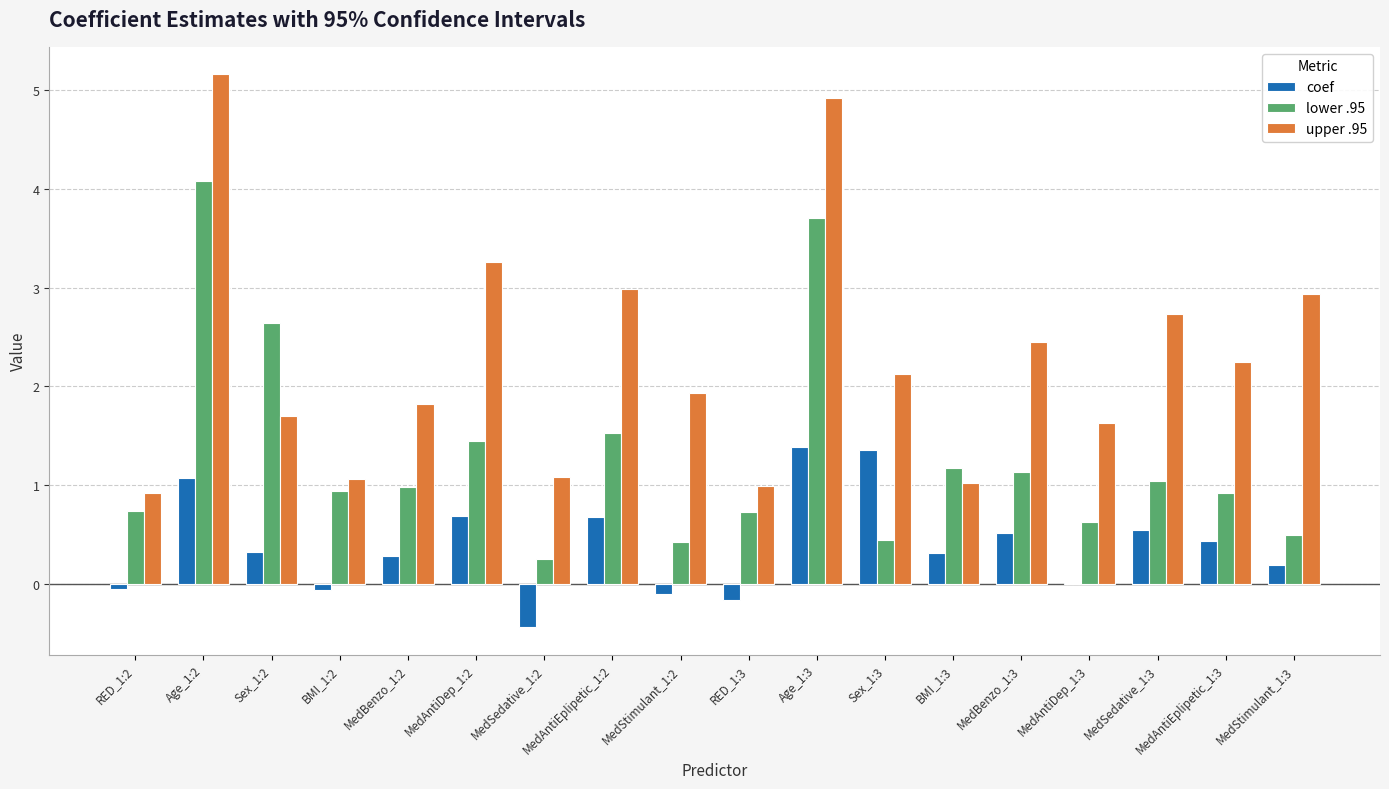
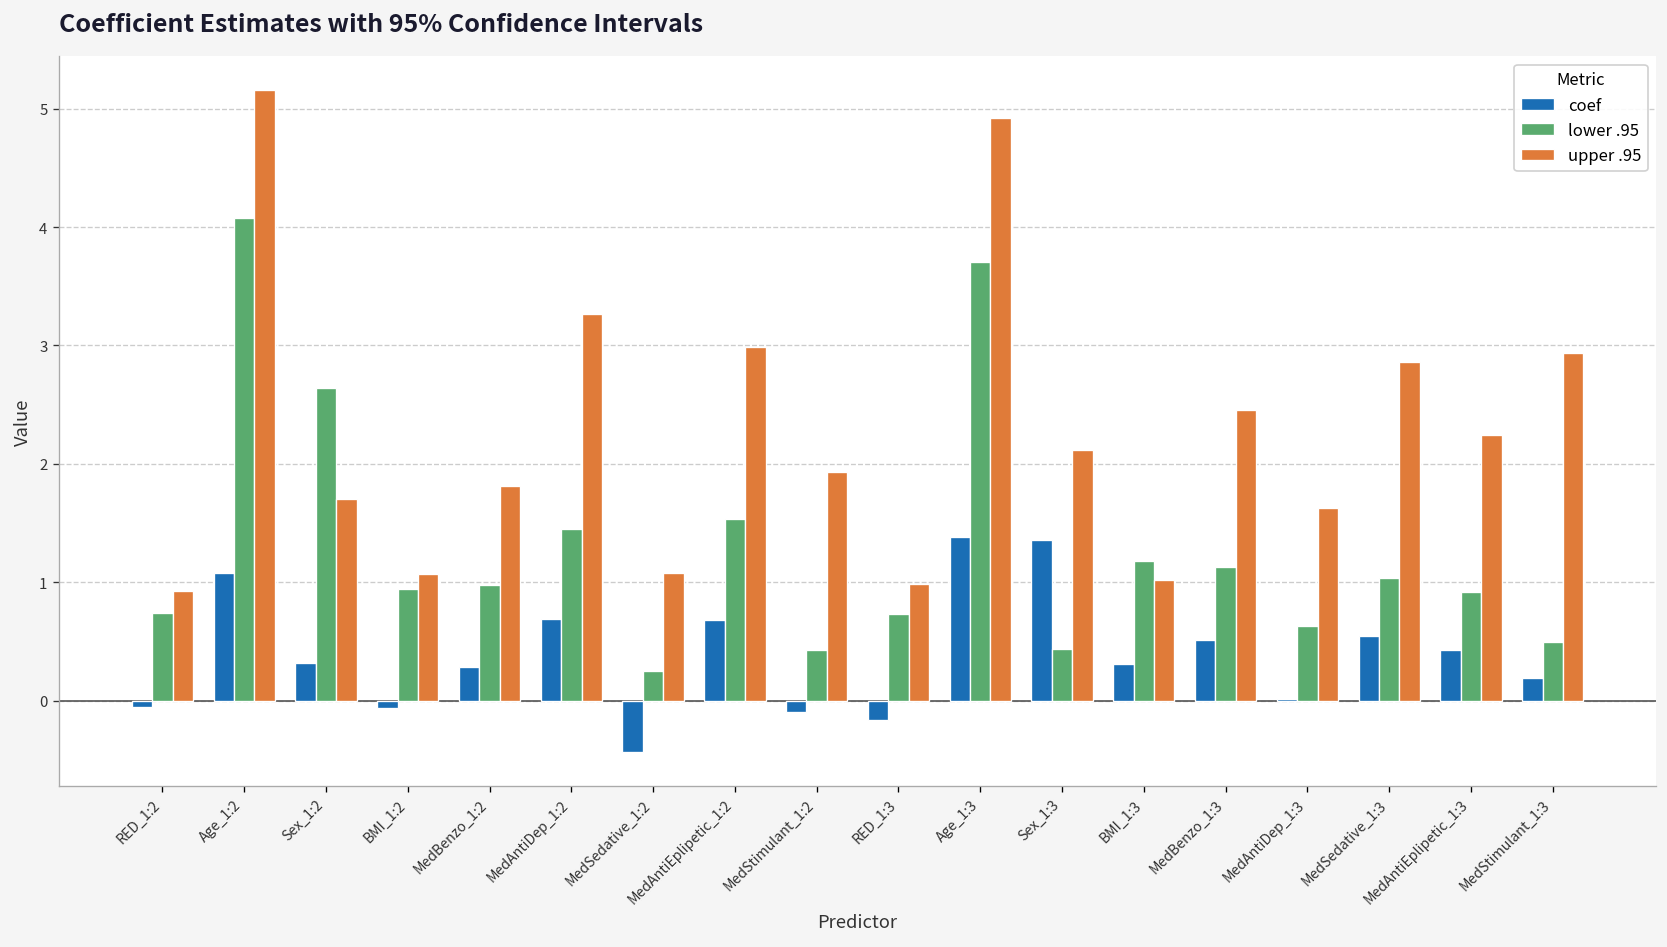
  {
    "coef": {
      "RED_1:2": -0.1,
      "Age_1:2": 1.1,
      "Sex_1:2": 0.3,
      "BMI_1:2": -0.1,
      "MedBenzo_1:2": 0.3,
      "MedAntiDep_1:2": 0.7,
      "MedSedative_1:2": -0.4,
      "MedAntiEplipetic_1:2": 0.7,
      "MedStimulant_1:2": -0.1,
      "RED_1:3": -0.2,
      "Age_1:3": 1.4,
      "Sex_1:3": 1.4,
      "BMI_1:3": 0.3,
      "MedBenzo_1:3": 0.5,
      "MedSedative_1:3": 0.5,
      "MedAntiEplipetic_1:3": 0.4,
      "MedStimulant_1:3": 0.2
    },
    "lower .95": {
      "RED_1:2": 0.7,
      "Age_1:2": 4.1,
      "Sex_1:2": 2.6,
      "BMI_1:2": 0.9,
      "MedBenzo_1:2": 1.0,
      "MedAntiDep_1:2": 1.4,
      "MedSedative_1:2": 0.2,
      "MedAntiEplipetic_1:2": 1.5,
      "MedStimulant_1:2": 0.4,
      "RED_1:3": 0.7,
      "Age_1:3": 3.7,
      "Sex_1:3": 0.4,
      "BMI_1:3": 1.2,
      "MedBenzo_1:3": 1.1,
      "MedAntiDep_1:3": 0.6,
      "MedSedative_1:3": 1.0,
      "MedAntiEplipetic_1:3": 0.9,
      "MedStimulant_1:3": 0.5
    },
    "upper .95": {
      "RED_1:2": 0.9,
      "Age_1:2": 5.2,
      "Sex_1:2": 1.7,
      "BMI_1:2": 1.1,
      "MedBenzo_1:2": 1.8,
      "MedAntiDep_1:2": 3.3,
      "MedSedative_1:2": 1.1,
      "MedAntiEplipetic_1:2": 3.0,
      "MedStimulant_1:2": 1.9,
      "RED_1:3": 1.0,
      "Age_1:3": 4.9,
      "Sex_1:3": 2.1,
      "BMI_1:3": 1.0,
      "MedBenzo_1:3": 2.5,
      "MedAntiDep_1:3": 1.6,
-     "MedSedative_1:3": 2.7,
+     "MedSedative_1:3": 2.9,
      "MedAntiEplipetic_1:3": 2.2,
      "MedStimulant_1:3": 2.9
    }
  }
